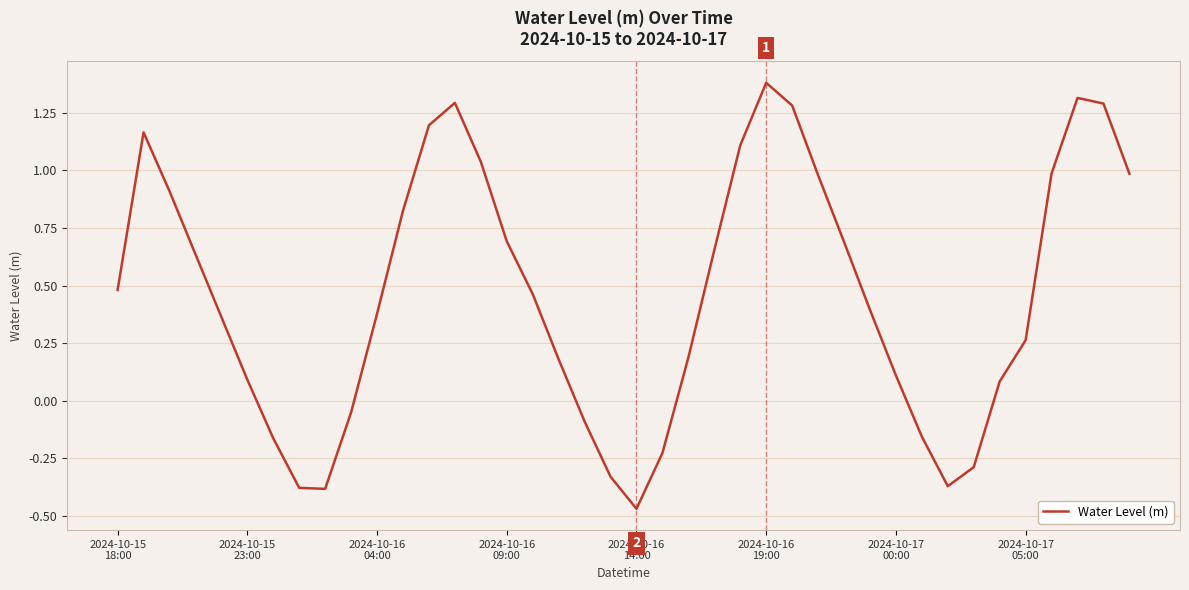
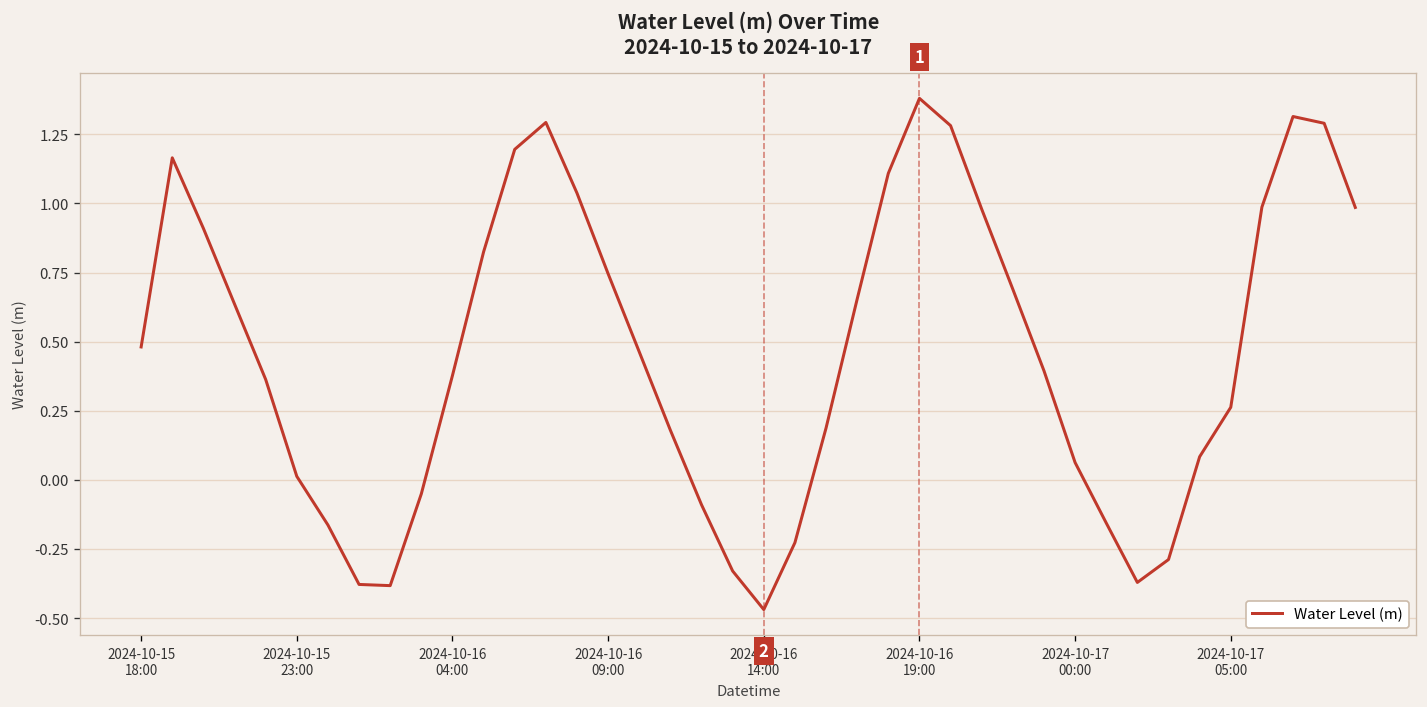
  {
    "2024-10-15 18:00": 0.48,
-   "2024-10-15 23:00": 0.09,
+   "2024-10-15 23:00": 0.01,
    "2024-10-16 04:00": 0.38,
-   "2024-10-16 09:00": 0.69,
+   "2024-10-16 09:00": 0.75,
    "2024-10-16 14:00": -0.47,
-   "2024-10-17 00:00": 0.11,
+   "2024-10-17 00:00": 0.06,
    "2024-10-17 05:00": 0.26
  }
